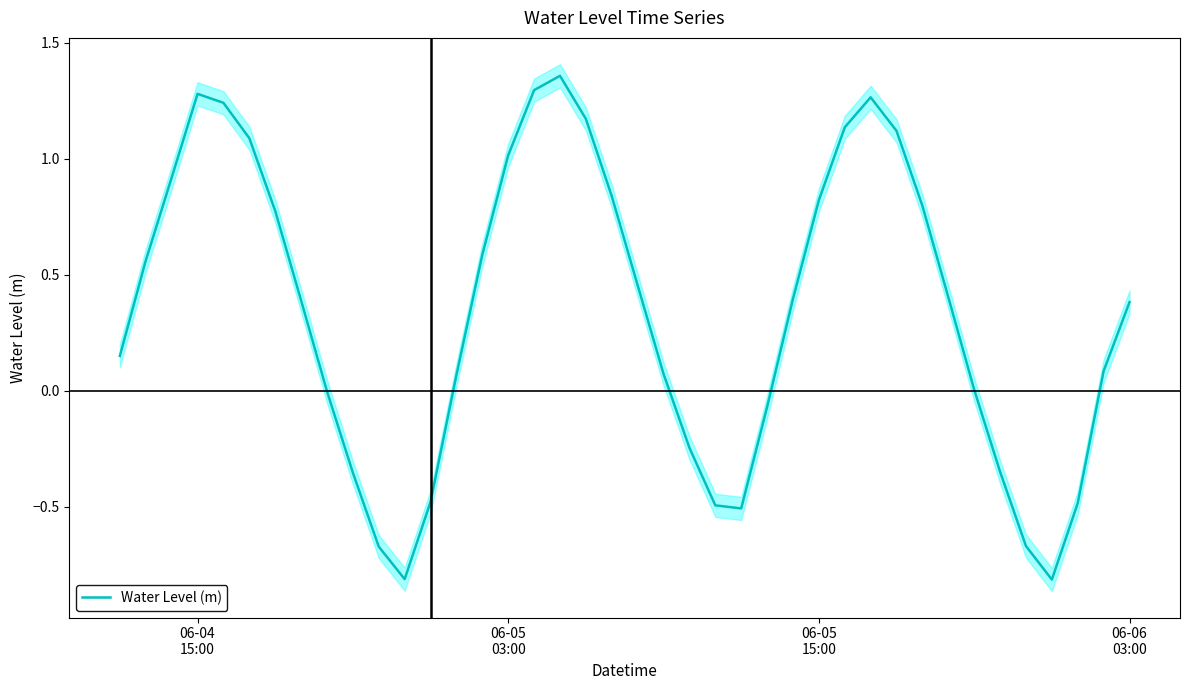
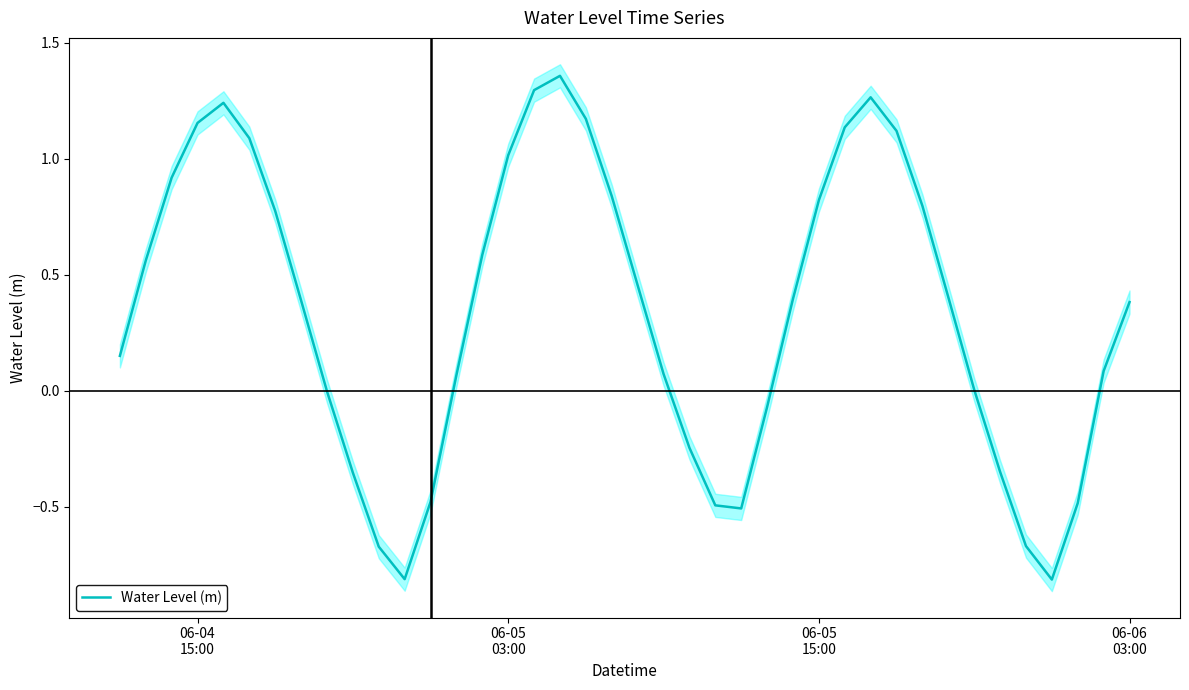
  {
    "Water Level (m)": {
-     "06-04 15:00": 1.28,
+     "06-04 15:00": 1.16,
      "06-05 03:00": 1.02,
      "06-05 15:00": 0.82,
      "06-06 03:00": 0.38
    }
  }
